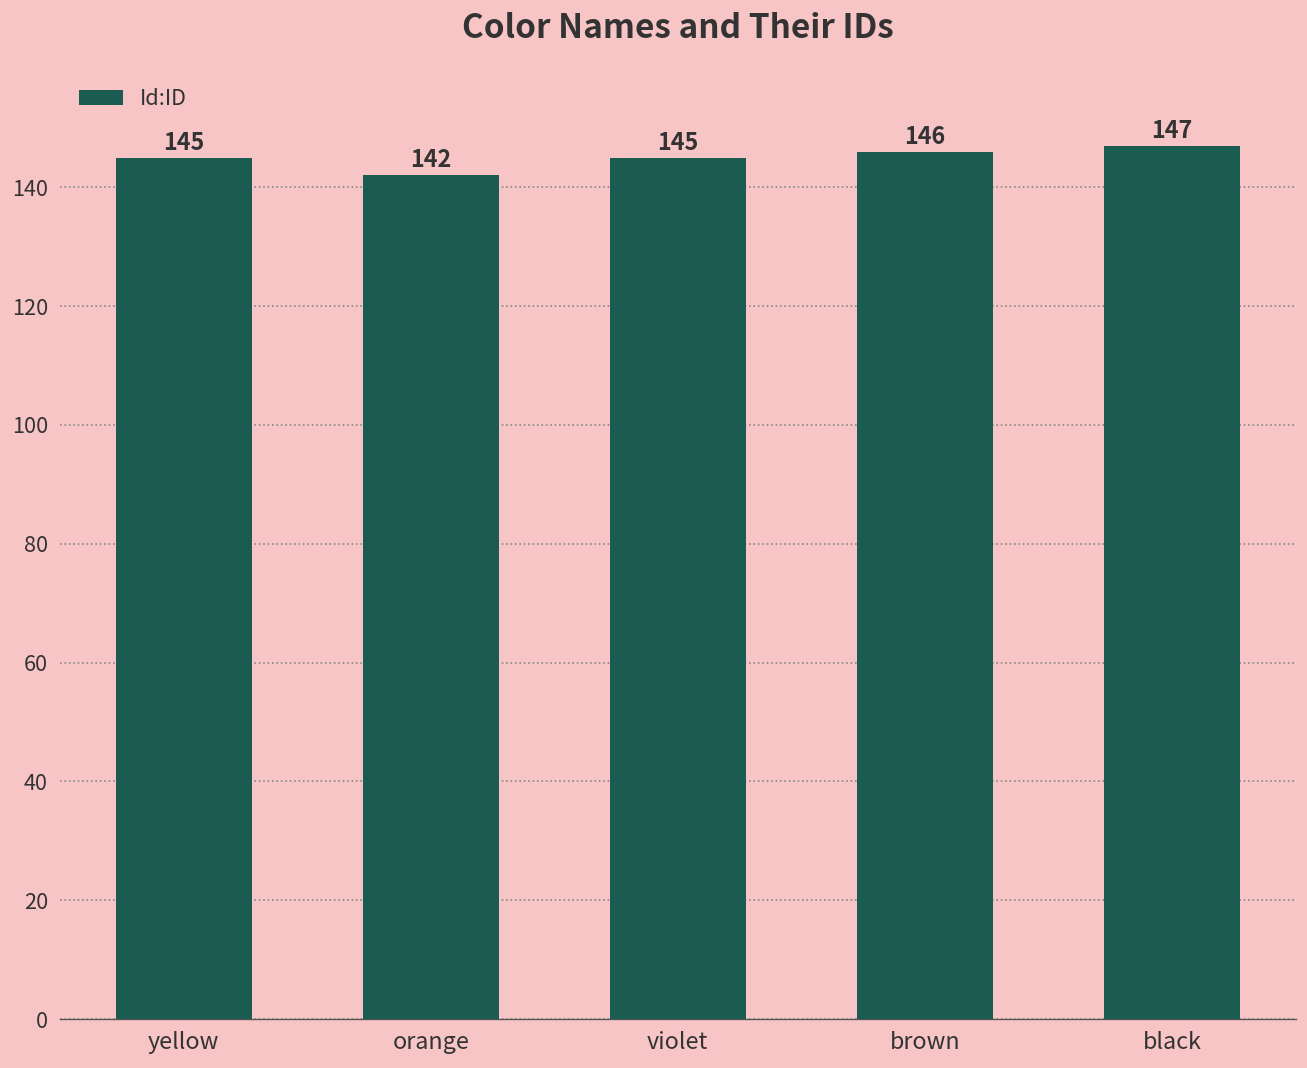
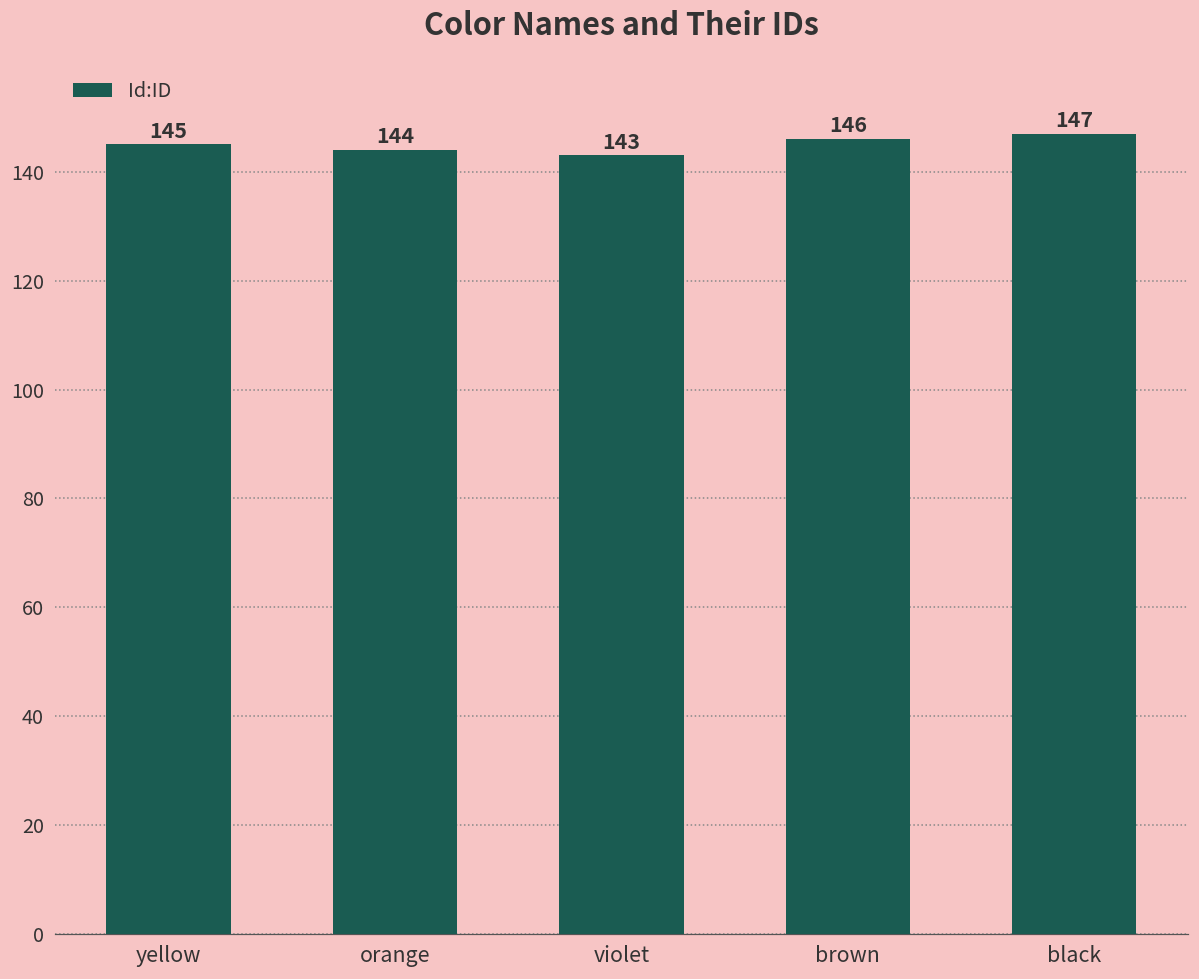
  {
    "yellow": 145,
-   "orange": 142,
-   "violet": 145,
+   "orange": 144,
+   "violet": 143,
    "brown": 146,
    "black": 147
  }
